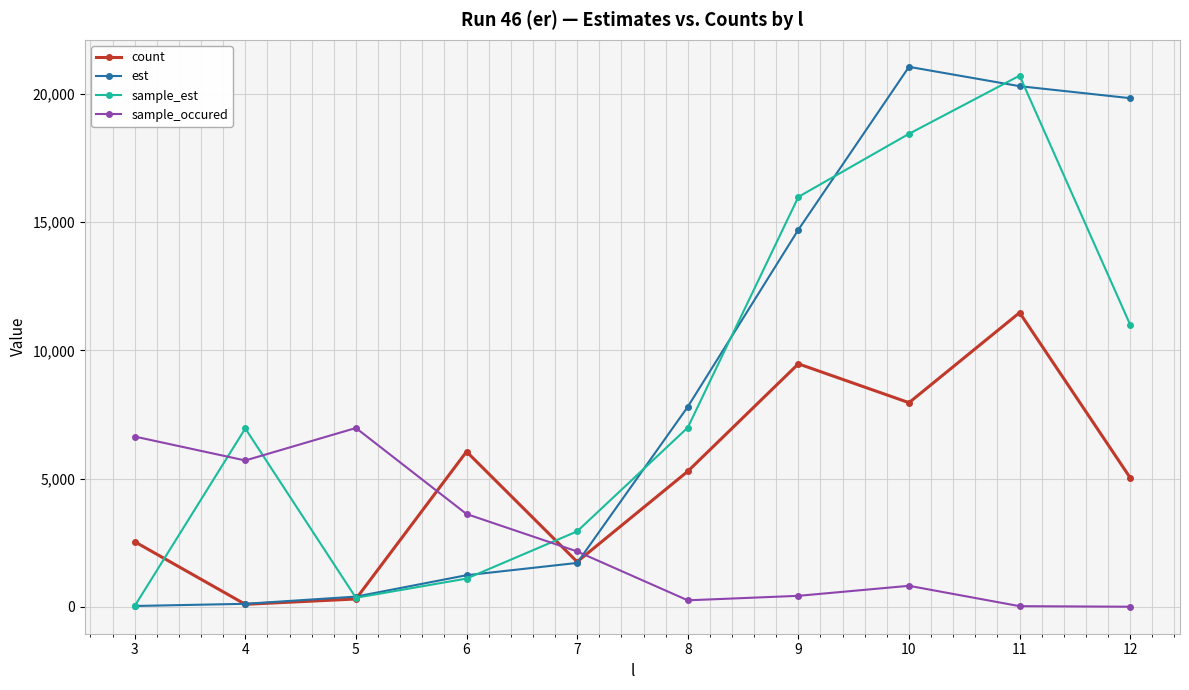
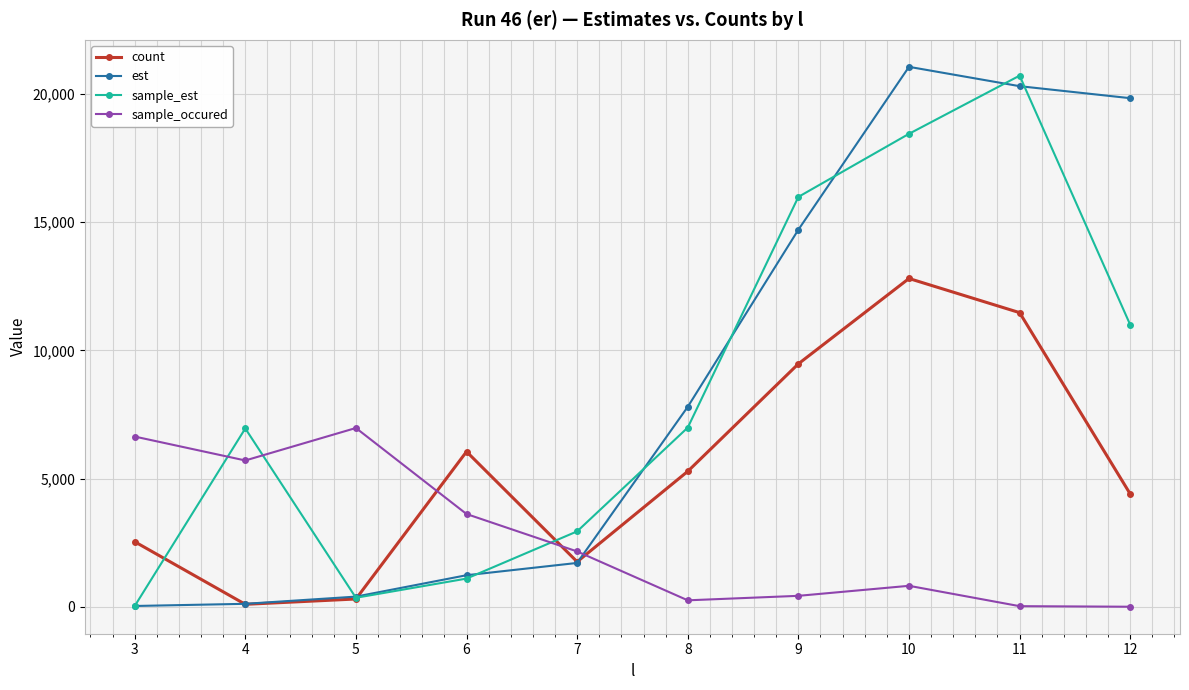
  {
    "count": {
      "3": "2,500",
      "6": "6,100",
      "8": "5,300",
      "9": "9,500",
-     "10": "8,000",
+     "10": "12,800",
      "11": "11,500",
-     "12": "5,000"
+     "12": "4,400"
    },
    "est": {
      "6": "1,200",
      "8": "7,800",
      "9": "14,700",
      "10": "21,100",
      "11": "20,300",
      "12": "19,800"
    },
    "sample_est": {
      "4": "7,000",
      "6": "1,100",
      "7": "2,900",
      "8": "7,000",
      "9": "16,000",
      "10": "18,500",
      "11": "20,700",
      "12": "11,000"
    },
    "sample_occured": {
      "3": "6,600",
      "4": "5,700",
      "5": "7,000",
      "6": "3,600",
      "7": "2,200",
      "8": "300",
      "9": "400",
      "10": "800",
      "11": "0",
      "12": "0"
    }
  }
